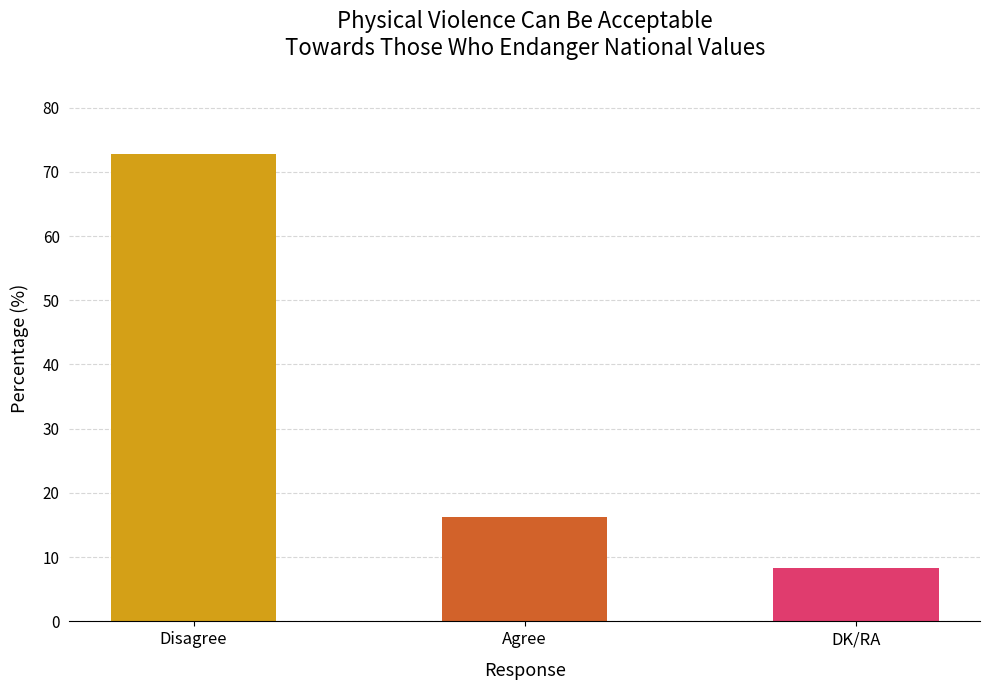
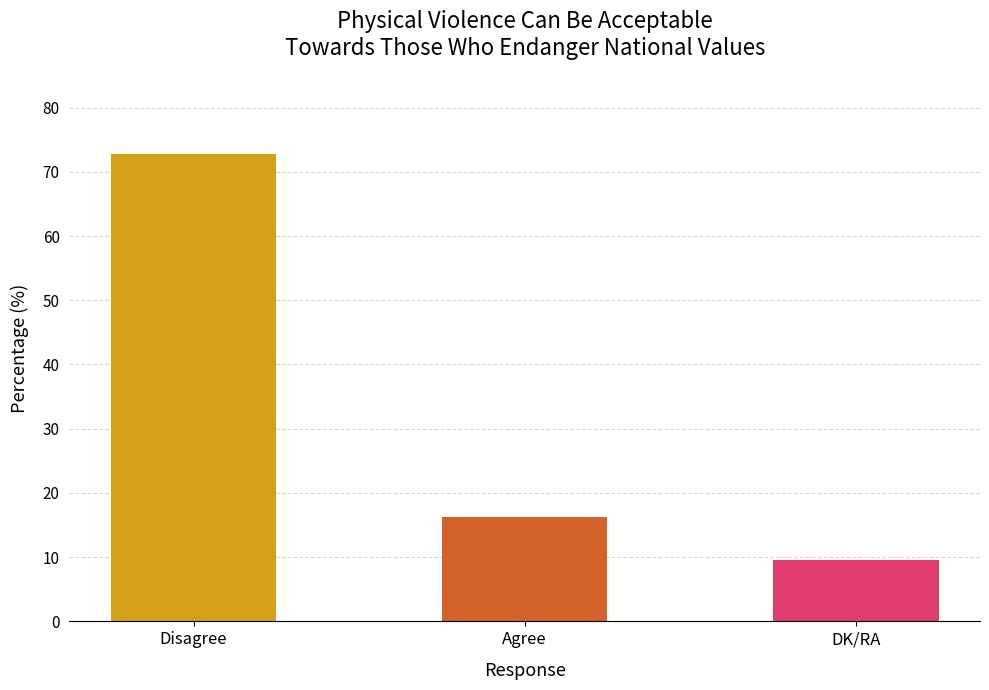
  {
    "Disagree": 73,
    "Agree": 16,
-   "DK/RA": 8
+   "DK/RA": 10
  }
